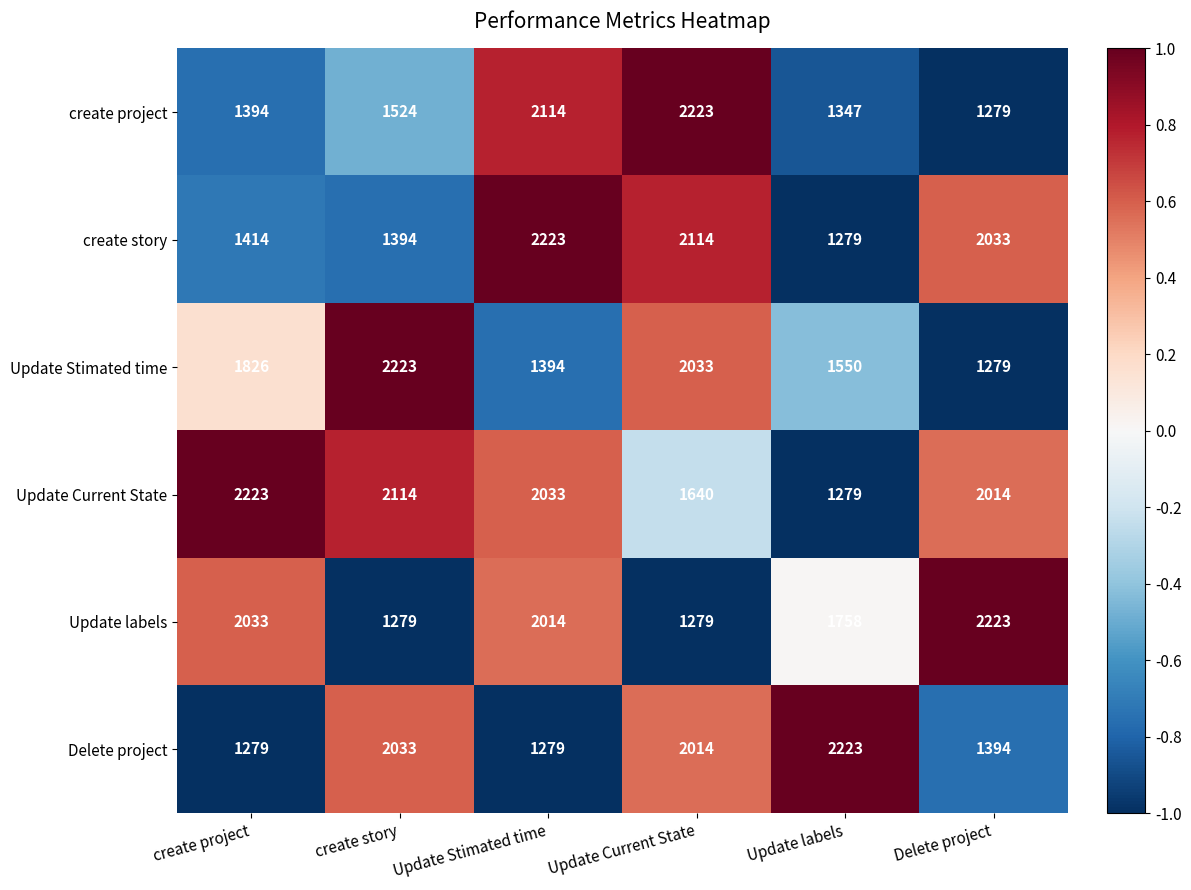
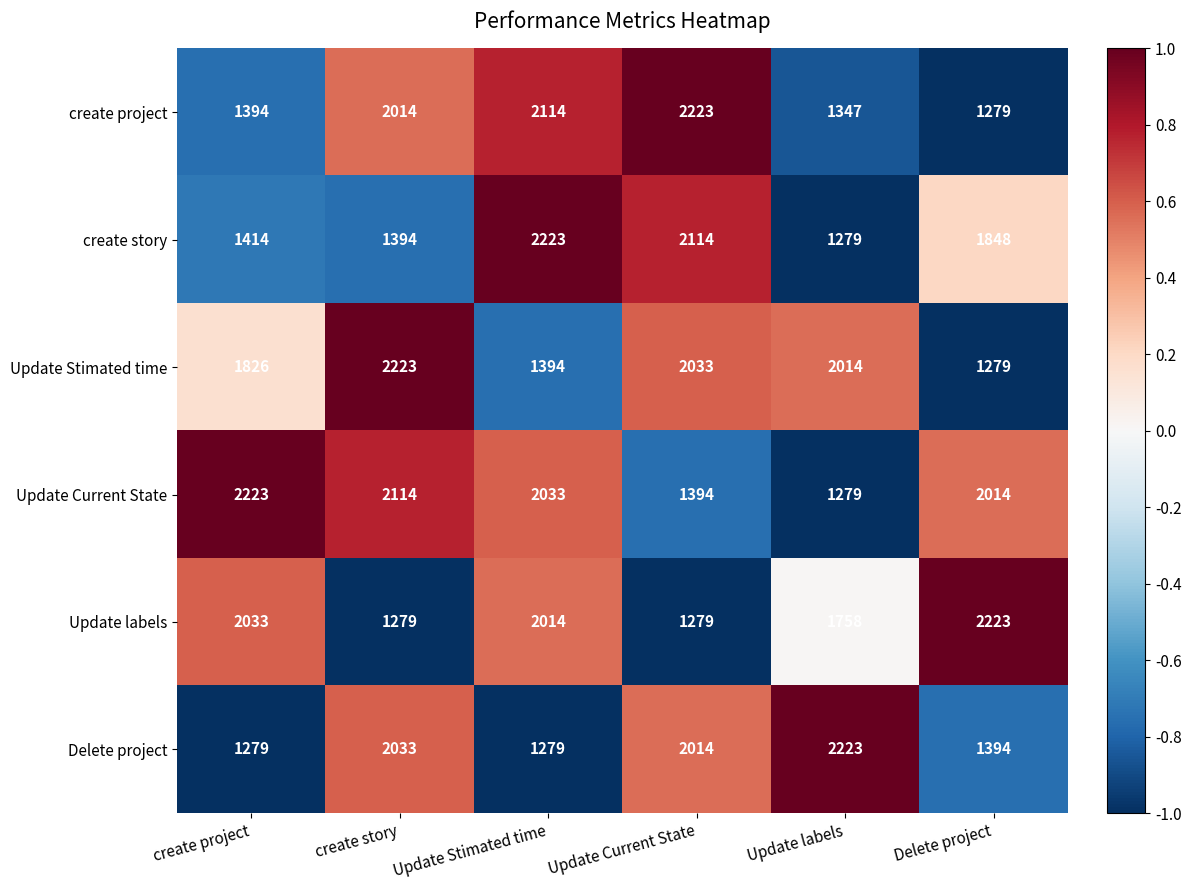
  {
    "create project": {
      "create project": 1394,
-     "create story": 1524,
+     "create story": 2014,
      "Update Stimated time": 2114,
      "Update Current State": 2223,
      "Update labels": 1347,
      "Delete project": 1279
    },
    "create story": {
      "create project": 1414,
      "create story": 1394,
      "Update Stimated time": 2223,
      "Update Current State": 2114,
      "Update labels": 1279,
-     "Delete project": 2033
+     "Delete project": 1848
    },
    "Update Stimated time": {
      "create story": 2223,
      "Update Stimated time": 1394,
      "Update Current State": 2033,
-     "Update labels": 1550,
+     "Update labels": 2014,
      "Delete project": 1279
    },
    "Update Current State": {
      "create project": 2223,
      "create story": 2114,
      "Update Stimated time": 2033,
-     "Update Current State": 1640,
+     "Update Current State": 1394,
      "Update labels": 1279,
      "Delete project": 2014
    },
    "Update labels": {
      "create project": 2033,
      "create story": 1279,
      "Update Stimated time": 2014,
      "Update Current State": 1279,
      "Delete project": 2223
    },
    "Delete project": {
      "create project": 1279,
      "create story": 2033,
      "Update Stimated time": 1279,
      "Update Current State": 2014,
      "Update labels": 2223,
      "Delete project": 1394
    }
  }
